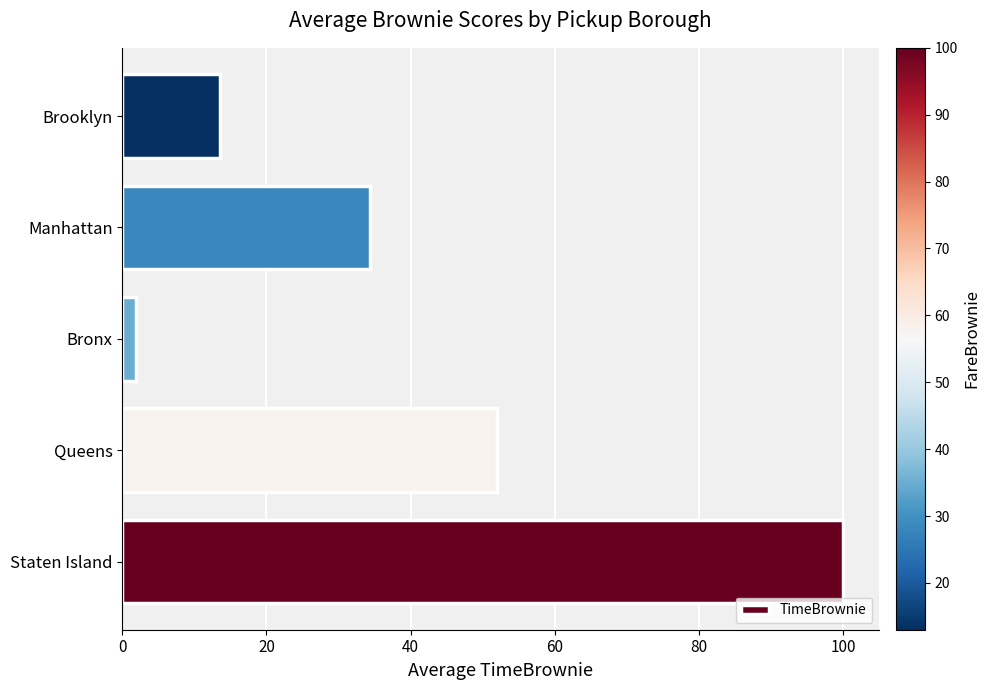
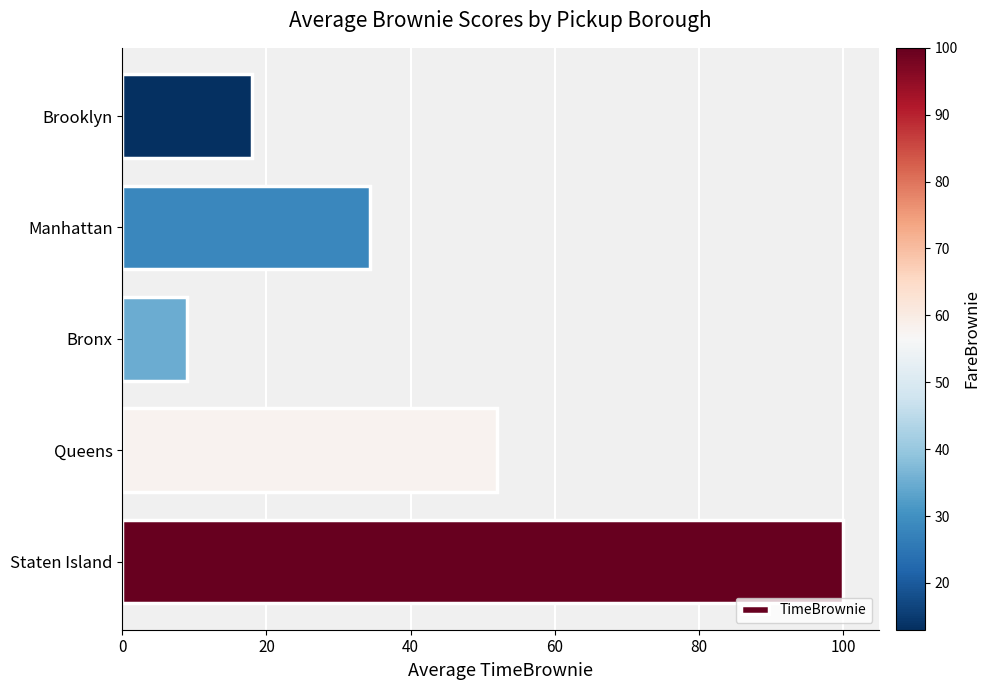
  {
-   "Brooklyn": 14,
+   "Brooklyn": 18,
    "Manhattan": 34,
-   "Bronx": 2,
+   "Bronx": 9,
    "Queens": 52,
    "Staten Island": 100
  }
